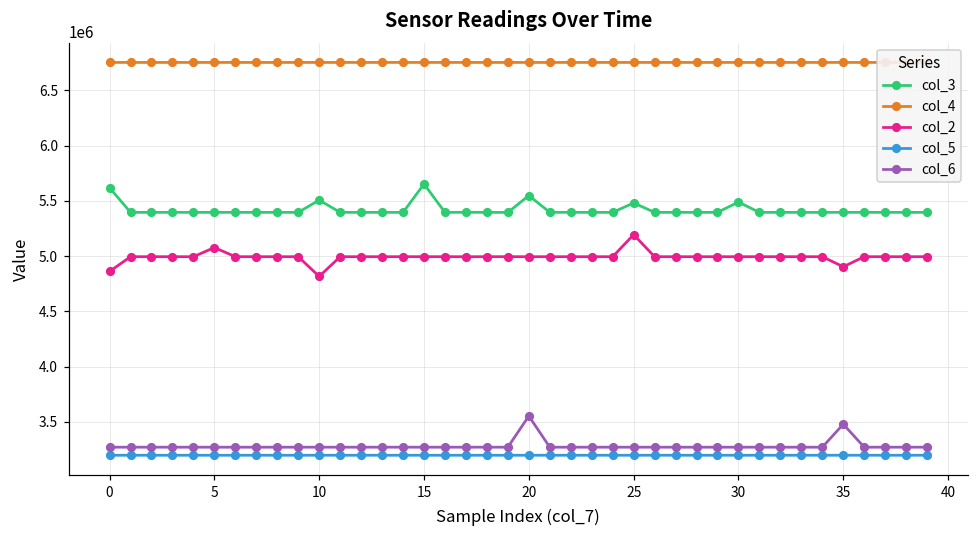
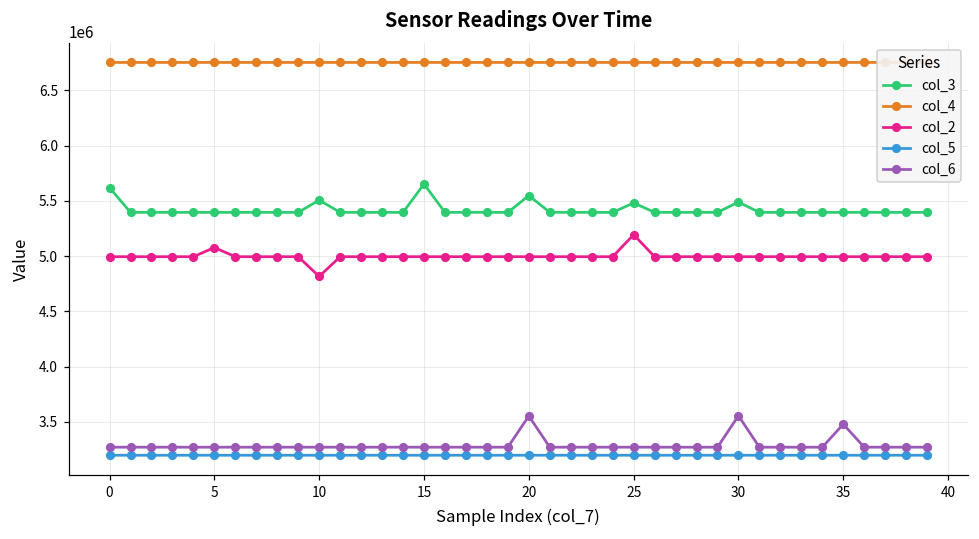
  {
    "col_3": {
      "0": 5620000,
      "5": 5400000,
      "10": 5510000,
      "15": 5650000,
      "20": 5550000,
      "25": 5480000,
      "30": 5490000,
      "35": 5400000
    },
    "col_4": {
      "0": 6750000,
      "5": 6750000,
      "10": 6750000,
      "15": 6750000,
      "20": 6750000,
      "25": 6750000,
      "30": 6750000,
      "35": 6750000
    },
    "col_2": {
-     "0": 4860000,
+     "0": 4990000,
      "5": 5080000,
      "10": 4820000,
      "15": 4990000,
      "20": 4990000,
      "25": 5190000,
      "30": 4990000,
-     "35": 4900000
+     "35": 4990000
    },
    "col_5": {
      "0": 3200000,
      "5": 3200000,
      "10": 3200000,
      "15": 3200000,
      "20": 3200000,
      "25": 3200000,
      "30": 3200000,
      "35": 3200000
    },
    "col_6": {
      "0": 3270000,
      "5": 3270000,
      "10": 3270000,
      "15": 3270000,
      "20": 3550000,
      "25": 3270000,
-     "30": 3270000,
+     "30": 3560000,
      "35": 3480000
    }
  }
